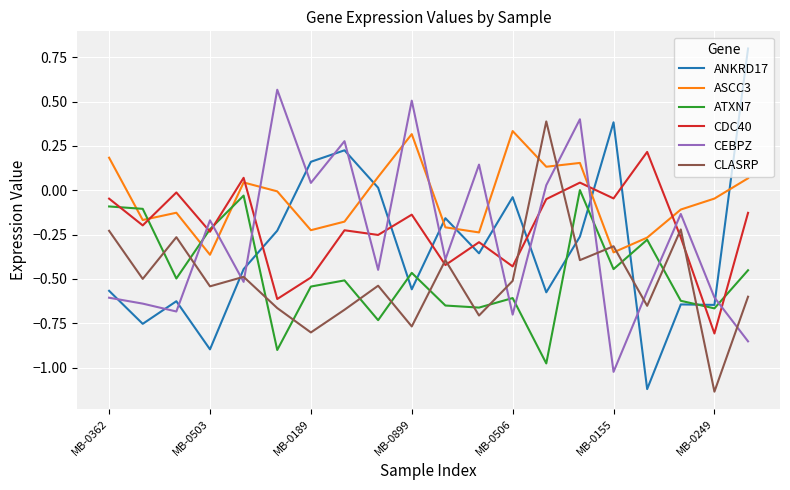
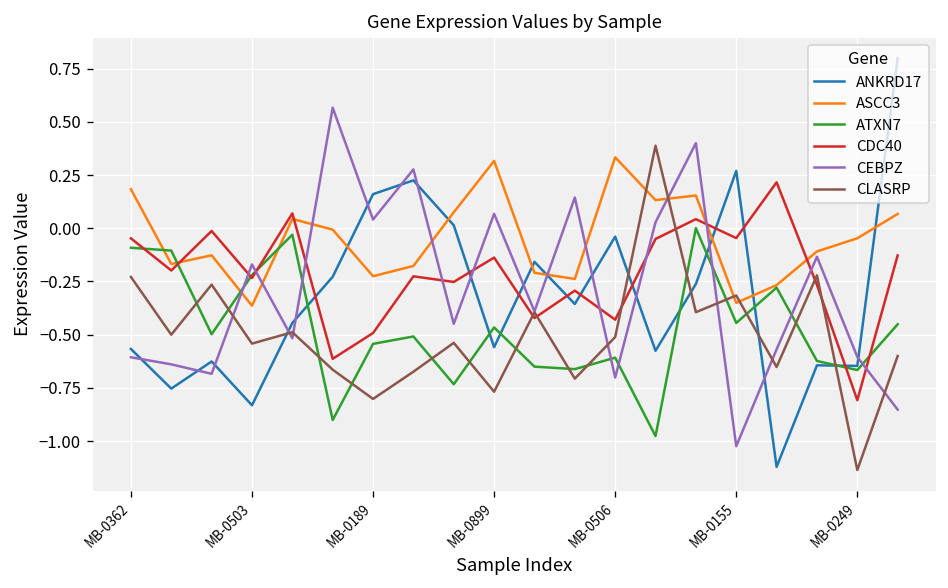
  {
    "ANKRD17": {
      "MB-0362": -0.57,
-     "MB-0503": -0.90,
+     "MB-0503": -0.83,
      "MB-0189": 0.16,
      "MB-0899": -0.56,
      "MB-0506": -0.04,
-     "MB-0155": 0.38,
+     "MB-0155": 0.27,
      "MB-0249": -0.65
    },
    "ASCC3": {
      "MB-0362": 0.18,
      "MB-0503": -0.36,
      "MB-0189": -0.23,
      "MB-0899": 0.32,
      "MB-0506": 0.33,
      "MB-0155": -0.35,
      "MB-0249": -0.05
    },
    "ATXN7": {
      "MB-0362": -0.09,
      "MB-0189": -0.54,
      "MB-0899": -0.47,
      "MB-0506": -0.61,
      "MB-0155": -0.44,
      "MB-0249": -0.67
    },
    "CDC40": {
      "MB-0362": -0.05,
      "MB-0189": -0.49,
      "MB-0899": -0.14,
      "MB-0506": -0.43,
      "MB-0155": -0.05,
      "MB-0249": -0.81
    },
    "CEBPZ": {
      "MB-0362": -0.61,
      "MB-0503": -0.17,
      "MB-0189": 0.04,
-     "MB-0899": 0.51,
+     "MB-0899": 0.07,
      "MB-0506": -0.70,
      "MB-0155": -1.02,
      "MB-0249": -0.60
    },
    "CLASRP": {
      "MB-0362": -0.23,
      "MB-0503": -0.54,
      "MB-0189": -0.80,
      "MB-0899": -0.77,
      "MB-0506": -0.51,
      "MB-0155": -0.32,
      "MB-0249": -1.14
    }
  }
